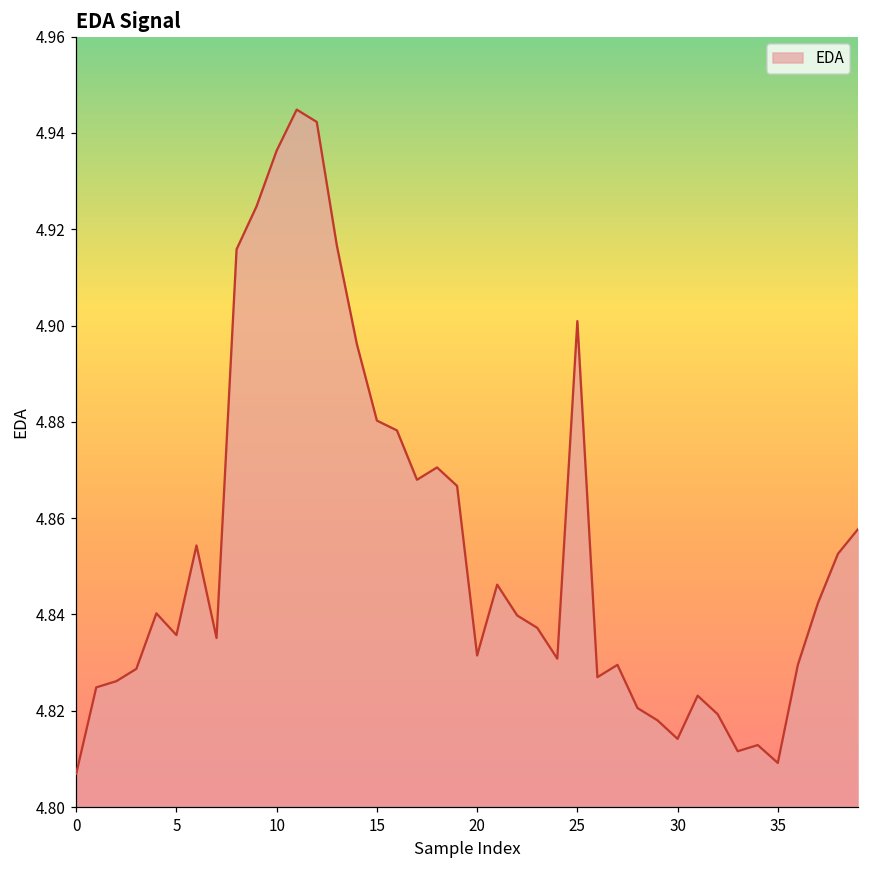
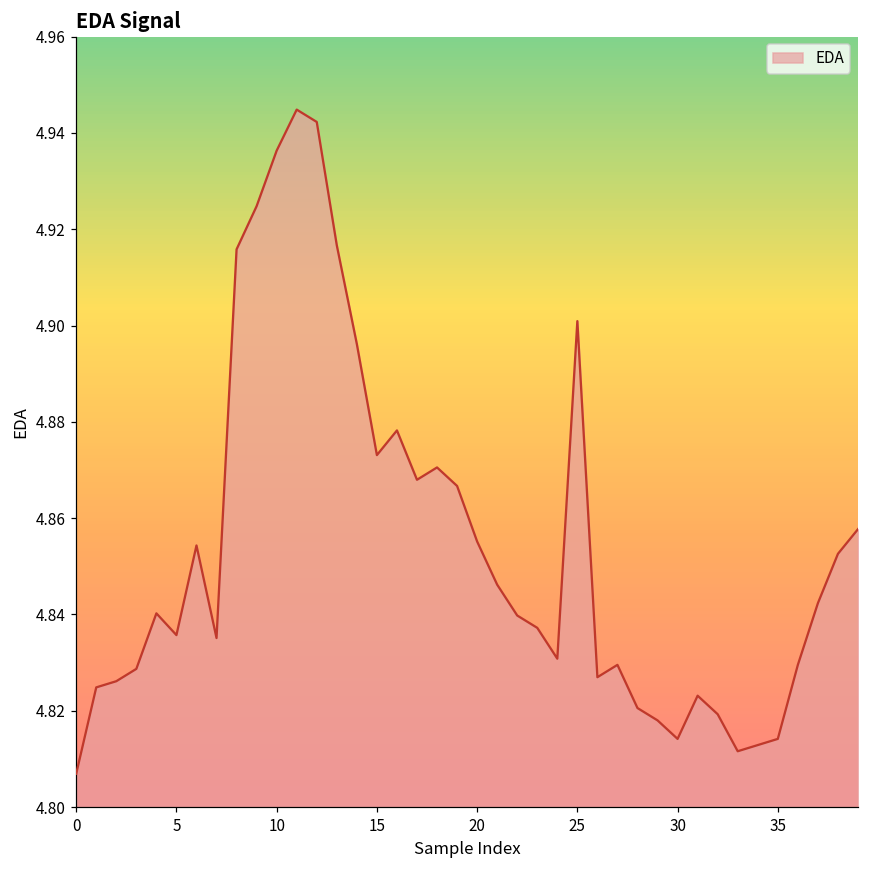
  {
    "0": 4.807,
    "5": 4.836,
    "10": 4.936,
-   "15": 4.880,
-   "20": 4.831,
+   "15": 4.873,
+   "20": 4.855,
    "25": 4.901,
    "30": 4.814,
-   "35": 4.809
+   "35": 4.814
  }
